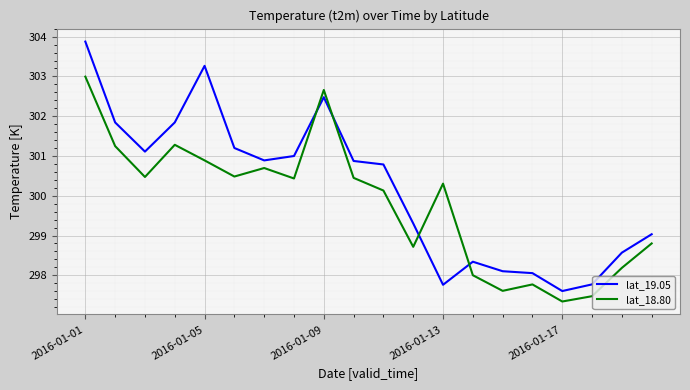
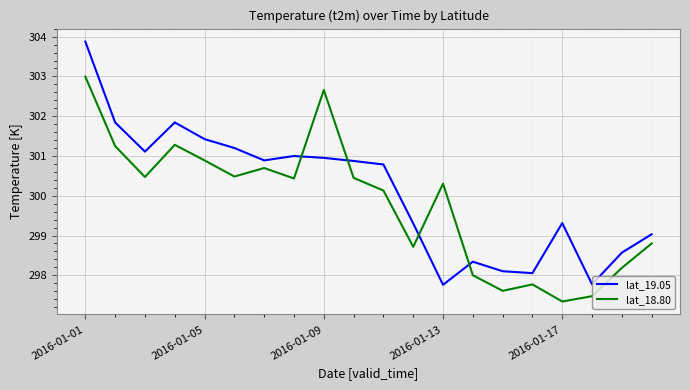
  {
    "lat_19.05": {
      "2016-01-01": 303.9,
-     "2016-01-05": 303.3,
-     "2016-01-09": 302.5,
+     "2016-01-05": 301.4,
+     "2016-01-09": 301.0,
      "2016-01-13": 297.8,
-     "2016-01-17": 297.6
+     "2016-01-17": 299.3
    },
    "lat_18.80": {
      "2016-01-01": 303.0,
      "2016-01-05": 300.9,
      "2016-01-09": 302.7,
      "2016-01-13": 300.3,
      "2016-01-17": 297.3
    }
  }
